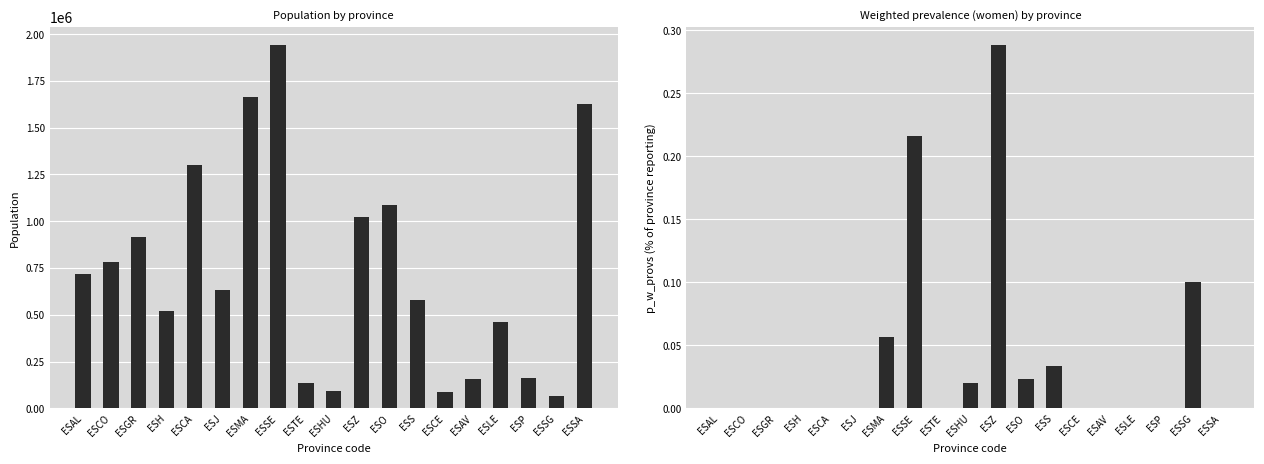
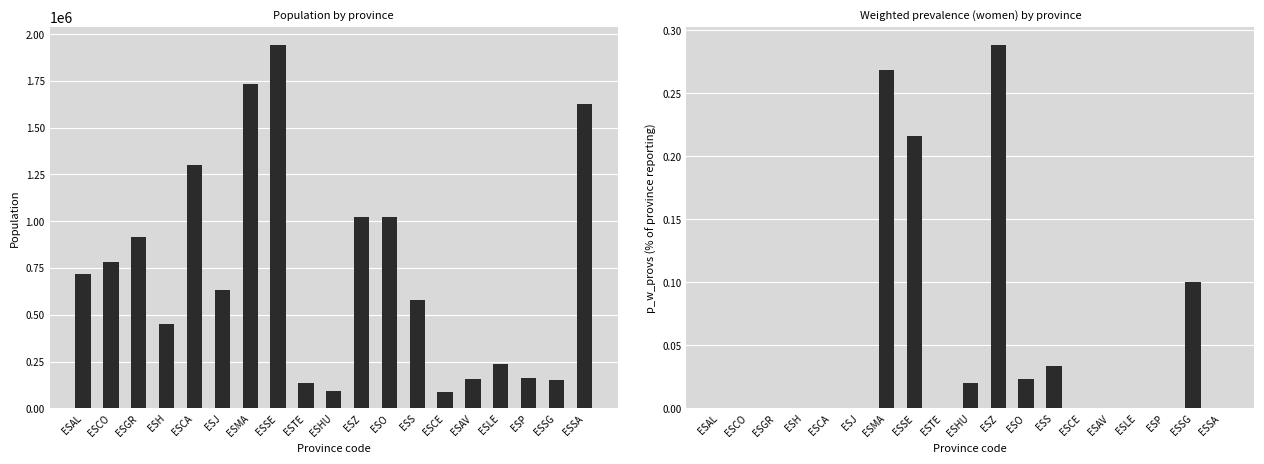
  {
    "Population by province": {
      "ESAL": 720000,
      "ESCO": 780000,
      "ESGR": 910000,
-     "ESH": 520000,
+     "ESH": 450000,
      "ESCA": 1300000,
      "ESJ": 630000,
-     "ESMA": 1660000,
+     "ESMA": 1730000,
      "ESSE": 1940000,
      "ESTE": 130000,
      "ESHU": 90000,
      "ESZ": 1020000,
-     "ESO": 1090000,
+     "ESO": 1020000,
      "ESS": 580000,
      "ESCE": 80000,
      "ESAV": 160000,
-     "ESLE": 460000,
+     "ESLE": 240000,
      "ESP": 160000,
-     "ESSG": 70000,
+     "ESSG": 150000,
      "ESSA": 1620000
    },
    "Weighted prevalence (women) by province": {
      "ESAL": 0.000,
      "ESCO": 0.000,
      "ESGR": 0.000,
      "ESH": 0.000,
      "ESCA": 0.000,
      "ESJ": 0.000,
-     "ESMA": 0.057,
+     "ESMA": 0.268,
      "ESSE": 0.216,
      "ESTE": 0.000,
      "ESHU": 0.020,
      "ESZ": 0.288,
      "ESO": 0.024,
      "ESS": 0.033,
      "ESCE": 0.000,
      "ESAV": 0.000,
      "ESLE": 0.000,
      "ESP": 0.000,
      "ESSG": 0.100,
      "ESSA": 0.000
    }
  }
